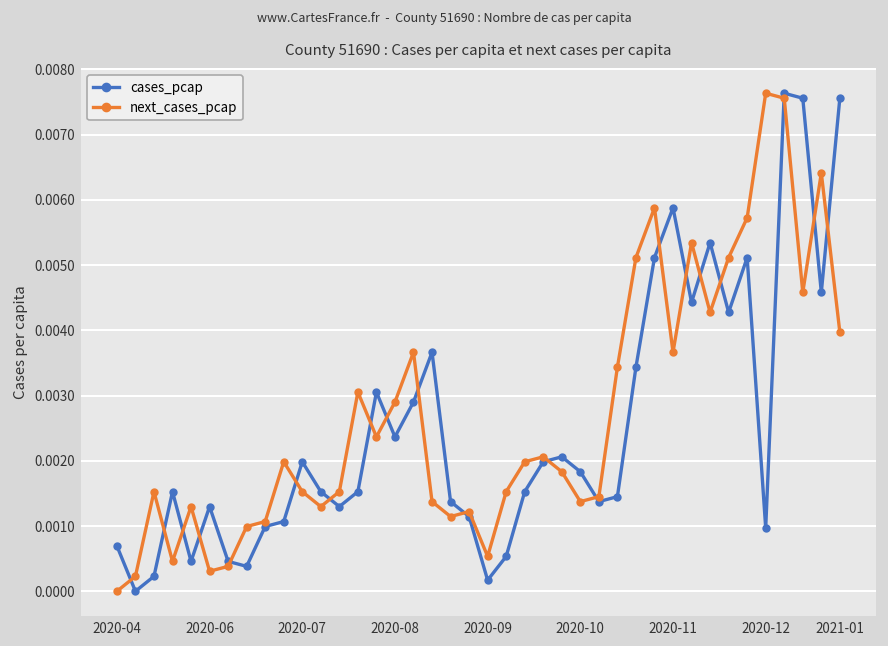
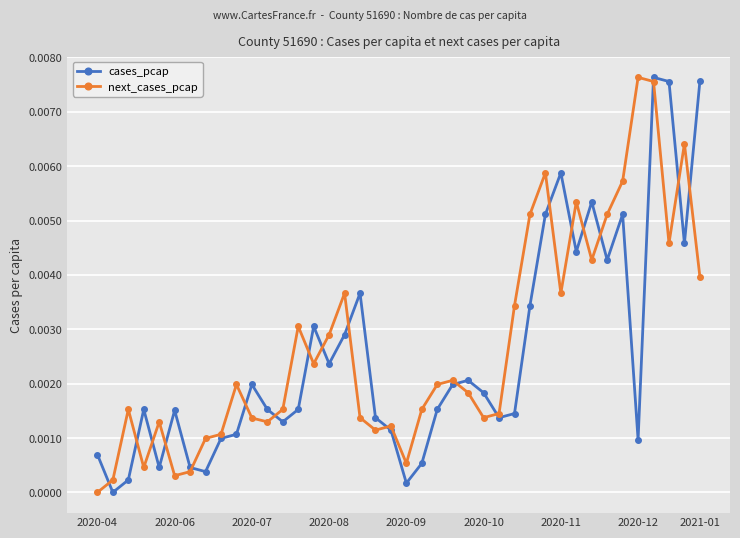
  {
    "cases_pcap": {
      "2020-04": 0.0007,
-     "2020-06": 0.0013,
+     "2020-06": 0.0015,
      "2020-07": 0.0020,
      "2020-08": 0.0024,
      "2020-09": 0.0002,
      "2020-10": 0.0018,
      "2020-11": 0.0059,
      "2020-12": 0.0010,
      "2021-01": 0.0076
    },
    "next_cases_pcap": {
      "2020-04": 0.0000,
      "2020-06": 0.0003,
-     "2020-07": 0.0015,
+     "2020-07": 0.0014,
      "2020-08": 0.0029,
      "2020-09": 0.0005,
      "2020-10": 0.0014,
      "2020-11": 0.0037,
      "2020-12": 0.0076,
      "2021-01": 0.0040
    }
  }
